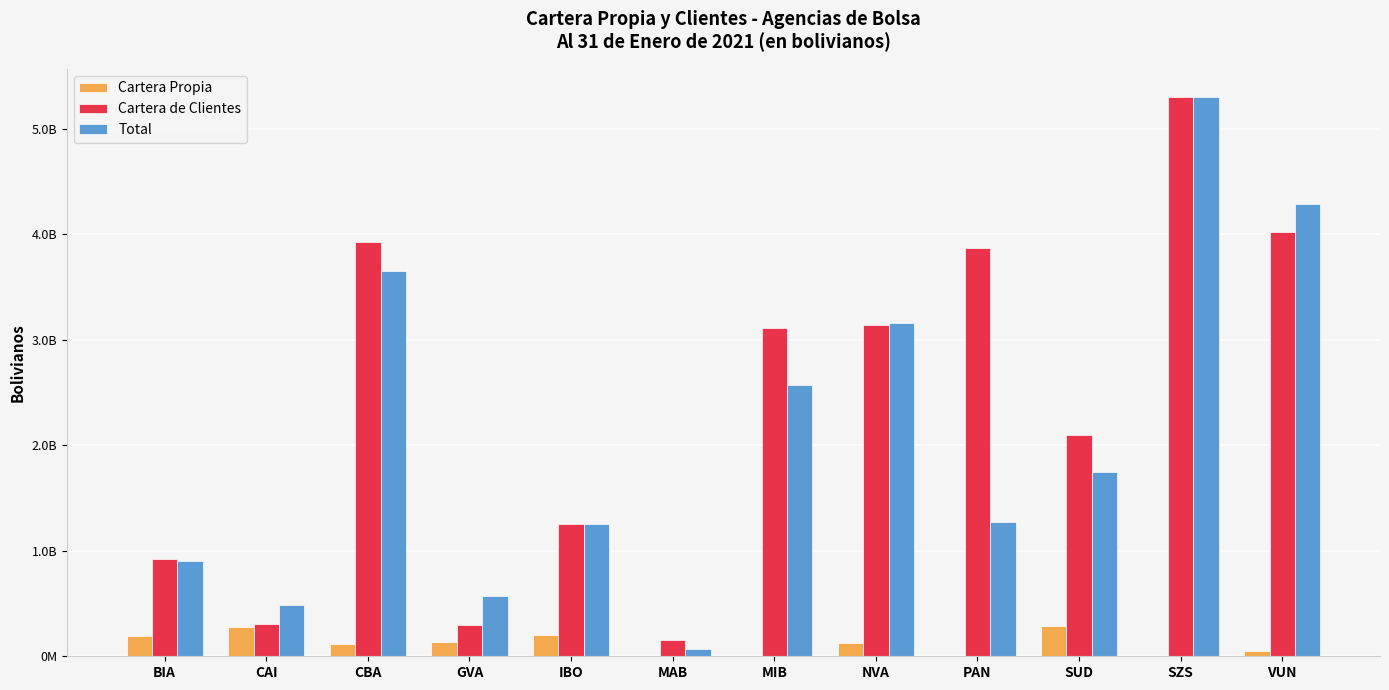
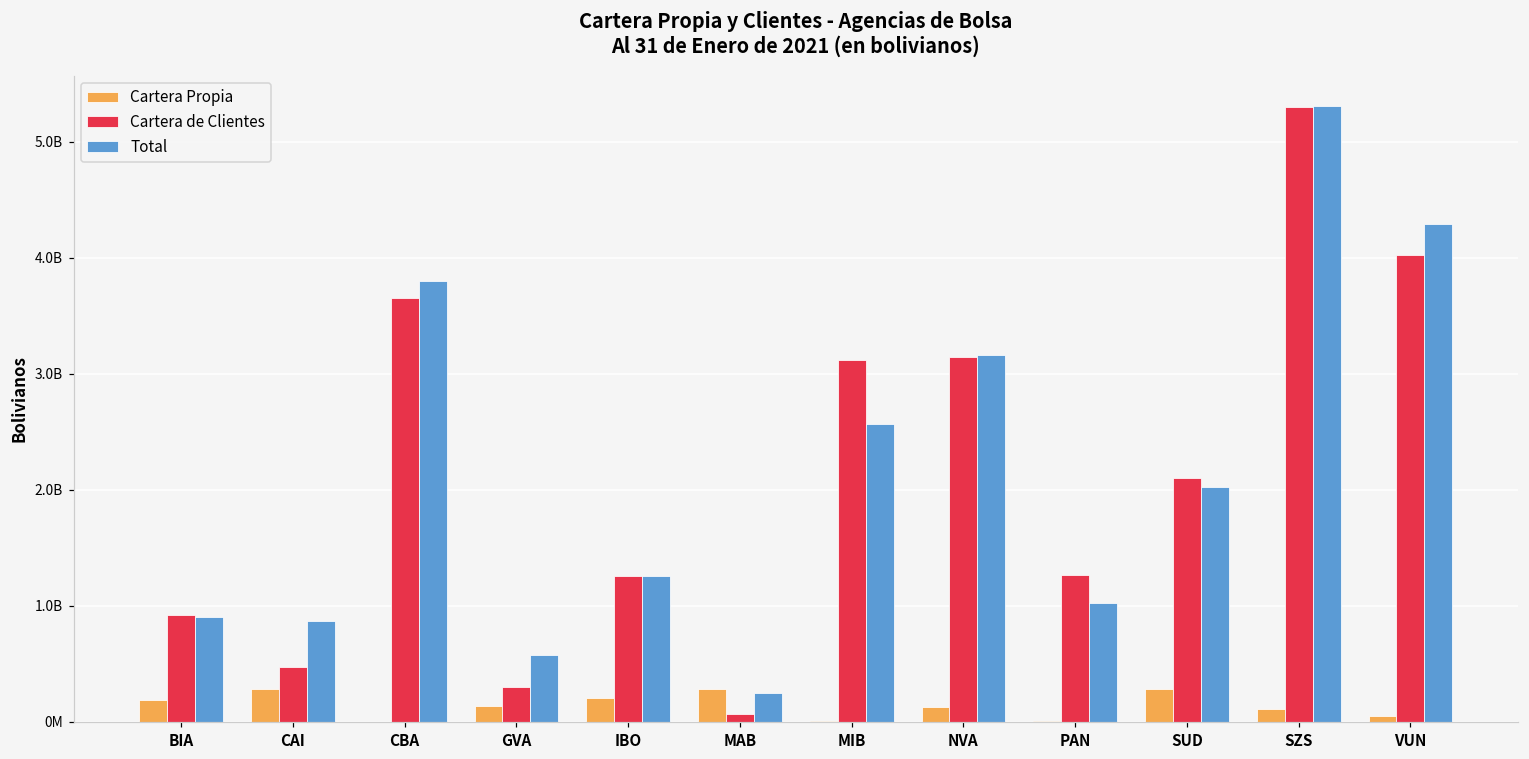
  {
    "Cartera Propia": {
      "BIA": 190000000,
      "CAI": 280000000,
-     "CBA": 120000000,
+     "CBA": 0,
      "GVA": 130000000,
      "IBO": 200000000,
-     "MAB": 0,
+     "MAB": 280000000,
      "NVA": 130000000,
      "SUD": 290000000,
-     "SZS": 0,
+     "SZS": 110000000,
      "VUN": 50000000
    },
    "Cartera de Clientes": {
      "BIA": 920000000,
-     "CAI": 300000000,
-     "CBA": 3920000000,
+     "CAI": 480000000,
+     "CBA": 3650000000,
      "GVA": 300000000,
      "IBO": 1250000000,
-     "MAB": 160000000,
+     "MAB": 60000000,
      "MIB": 3110000000,
      "NVA": 3140000000,
-     "PAN": 3870000000,
+     "PAN": 1270000000,
      "SUD": 2100000000,
      "SZS": 5300000000,
      "VUN": 4020000000
    },
    "Total": {
      "BIA": 900000000,
-     "CAI": 480000000,
-     "CBA": 3650000000,
+     "CAI": 870000000,
+     "CBA": 3800000000,
      "GVA": 570000000,
      "IBO": 1260000000,
-     "MAB": 70000000,
+     "MAB": 250000000,
      "MIB": 2570000000,
      "NVA": 3160000000,
-     "PAN": 1270000000,
-     "SUD": 1740000000,
+     "PAN": 1020000000,
+     "SUD": 2020000000,
      "SZS": 5300000000,
      "VUN": 4290000000
    }
  }
